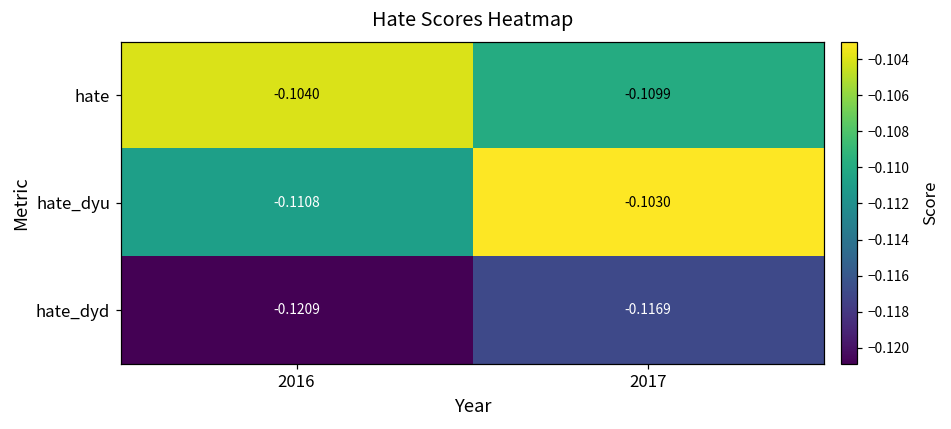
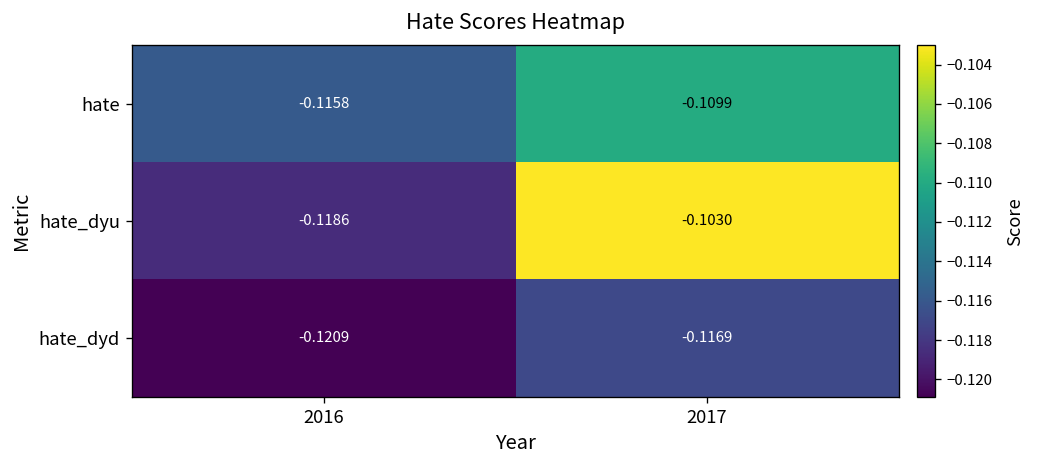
  {
    "hate": {
-     "2016": -0.1040,
+     "2016": -0.1158,
      "2017": -0.1099
    },
    "hate_dyu": {
-     "2016": -0.1108,
+     "2016": -0.1186,
      "2017": -0.1030
    },
    "hate_dyd": {
      "2016": -0.1209,
      "2017": -0.1169
    }
  }
